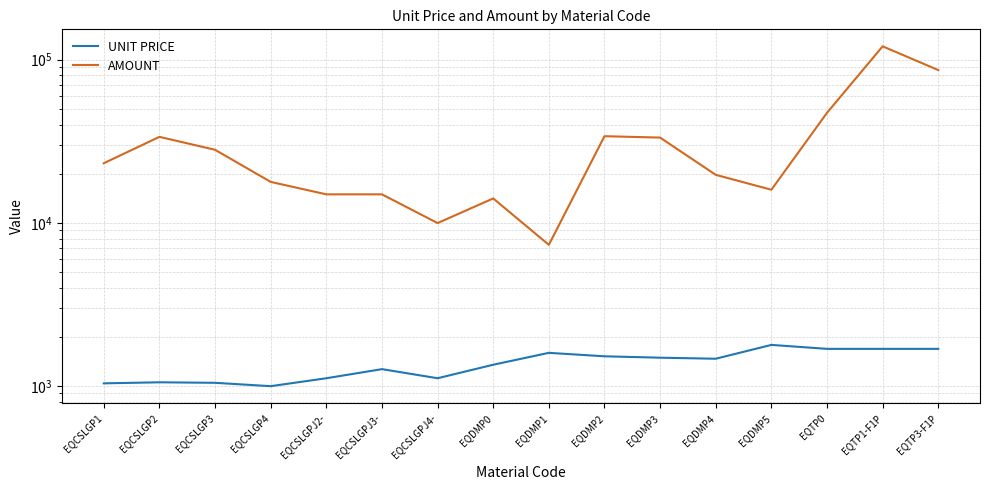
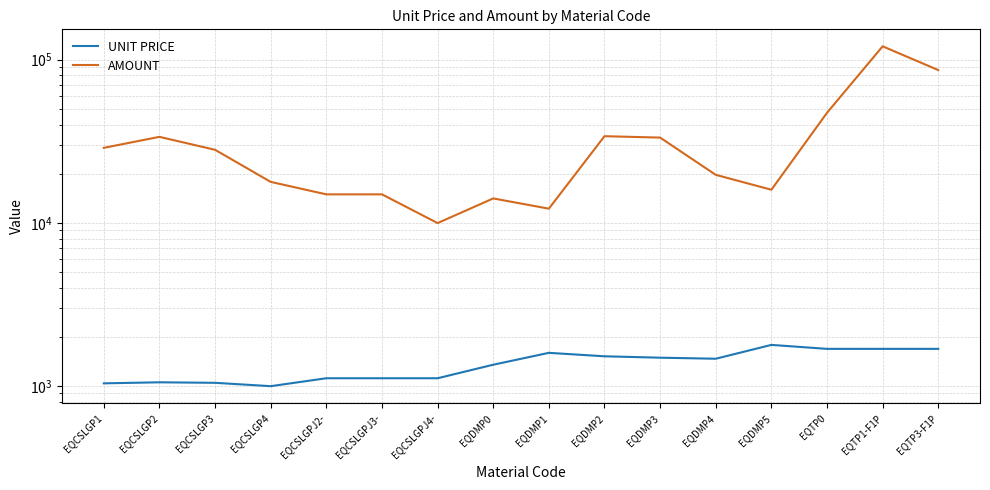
  {
    "UNIT PRICE": {
      "EQCSLGP1": 1000,
      "EQCSLGP2": 1100,
      "EQCSLGP3": 1000,
      "EQCSLGP4": 1000,
      "EQCSLGPJ2-": 1100,
-     "EQCSLGPJ3-": 1300,
+     "EQCSLGPJ3-": 1100,
      "EQCSLGPJ4-": 1100,
      "EQDMP0": 1400,
      "EQDMP1": 1600,
      "EQDMP2": 1500,
      "EQDMP3": 1500,
      "EQDMP4": 1500,
      "EQDMP5": 1800,
      "EQTP0": 1700,
      "EQTP1-F1P": 1700,
      "EQTP3-F1P": 1700
    },
    "AMOUNT": {
-     "EQCSLGP1": 23000,
+     "EQCSLGP1": 29000,
      "EQCSLGP2": 34000,
      "EQCSLGP3": 28000,
      "EQCSLGP4": 18000,
      "EQCSLGPJ2-": 15000,
      "EQCSLGPJ3-": 15000,
      "EQCSLGPJ4-": 10000,
      "EQDMP0": 14000,
-     "EQDMP1": 7000,
+     "EQDMP1": 12000,
      "EQDMP2": 34000,
      "EQDMP3": 33000,
      "EQDMP4": 20000,
      "EQDMP5": 16000,
      "EQTP0": 47000,
      "EQTP1-F1P": 120000,
      "EQTP3-F1P": 90000
    }
  }
